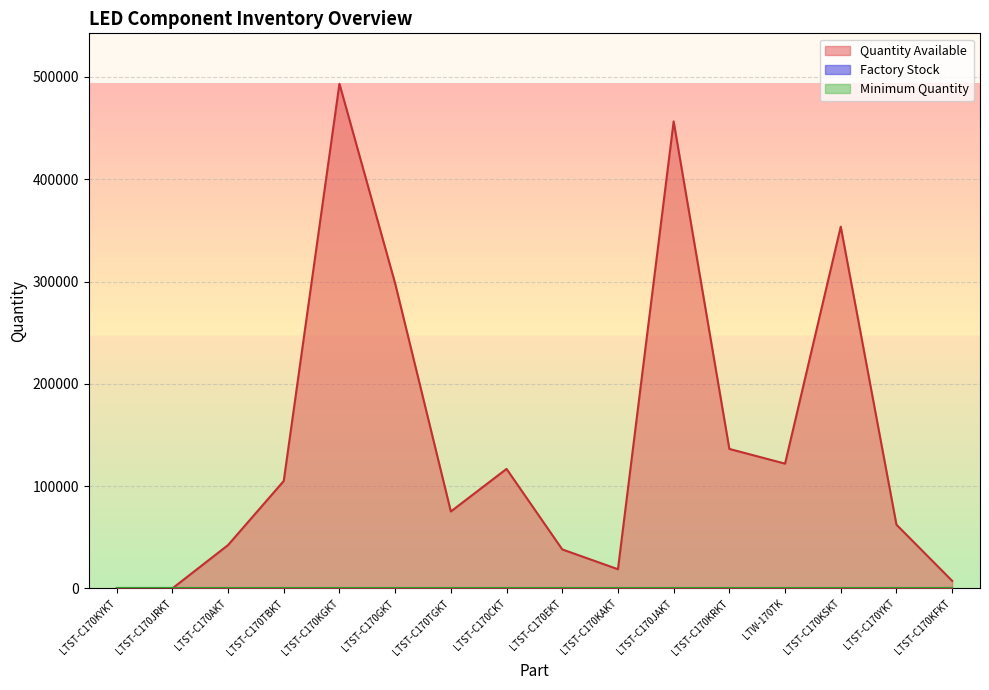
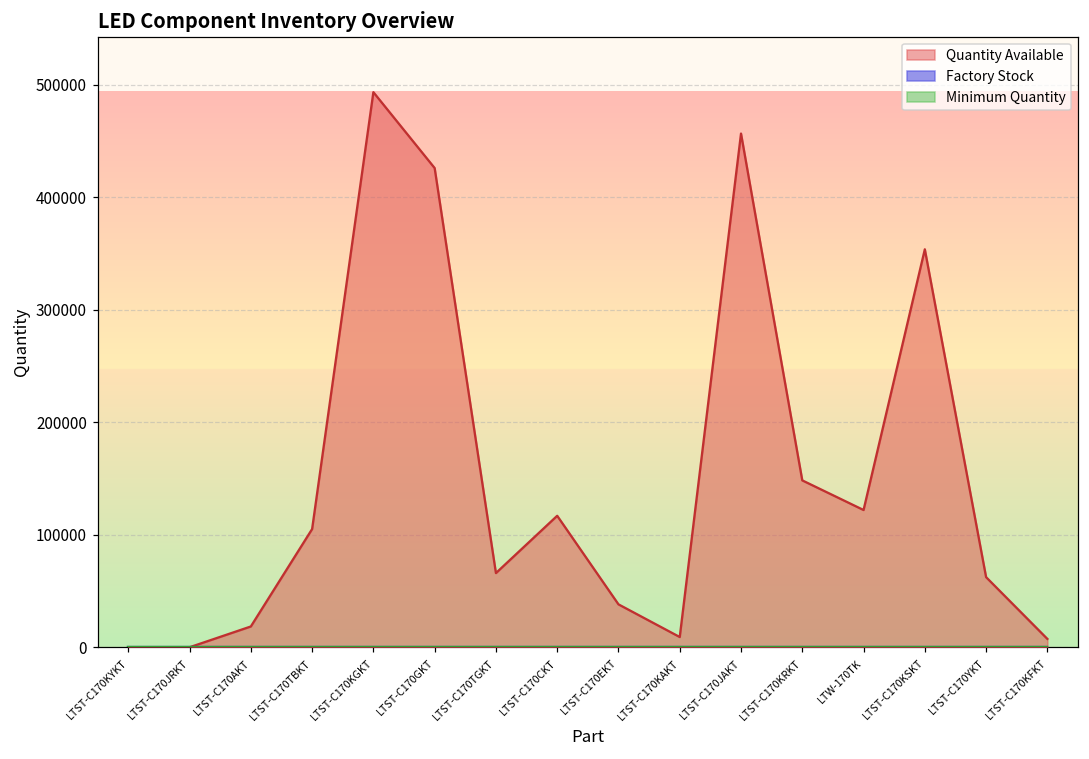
  {
    "Quantity Available": {
-     "LTST-C170AKT": 42000,
+     "LTST-C170AKT": 18000,
      "LTST-C170TBKT": 105000,
      "LTST-C170KGKT": 493000,
-     "LTST-C170GKT": 298000,
-     "LTST-C170TGKT": 75000,
+     "LTST-C170GKT": 426000,
+     "LTST-C170TGKT": 66000,
      "LTST-C170CKT": 117000,
      "LTST-C170EKT": 38000,
-     "LTST-C170KAKT": 19000,
+     "LTST-C170KAKT": 9000,
      "LTST-C170JAKT": 456000,
-     "LTST-C170KRKT": 136000,
+     "LTST-C170KRKT": 148000,
      "LTW-170TK": 122000,
      "LTST-C170KSKT": 354000,
      "LTST-C170YKT": 62000,
      "LTST-C170KFKT": 7000
    },
    "Minimum Quantity": {
      "LTST-C170AKT": 0,
      "LTST-C170TBKT": 0,
      "LTST-C170KGKT": 0,
      "LTST-C170GKT": 0,
      "LTST-C170TGKT": 0,
      "LTST-C170CKT": 0,
      "LTST-C170EKT": 0,
      "LTST-C170KAKT": 0,
      "LTST-C170JAKT": 0,
      "LTST-C170KRKT": 0,
      "LTW-170TK": 0,
      "LTST-C170KSKT": 0,
      "LTST-C170YKT": 0,
      "LTST-C170KFKT": 0
    }
  }
